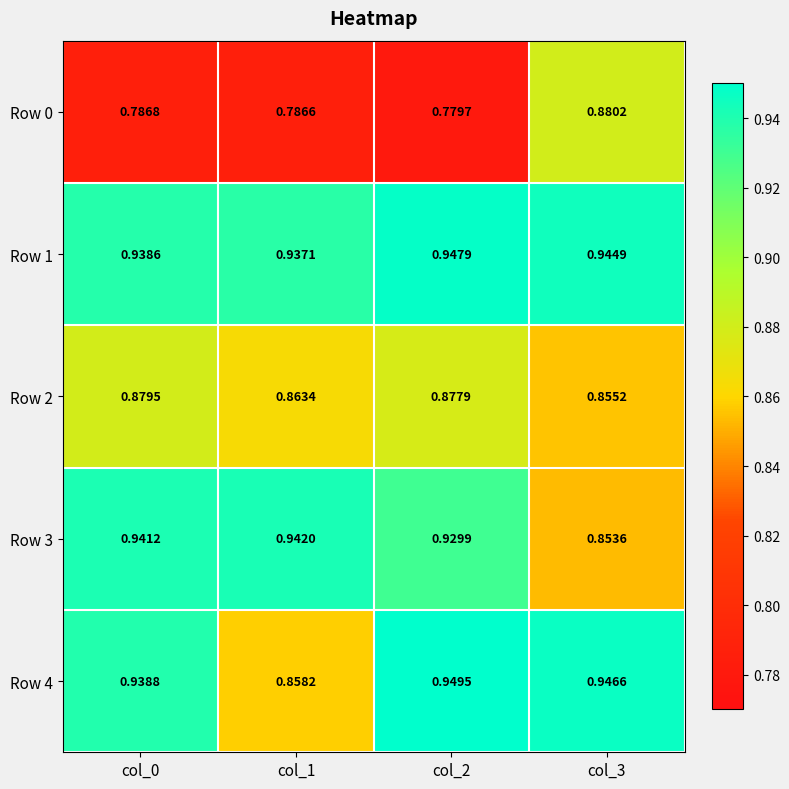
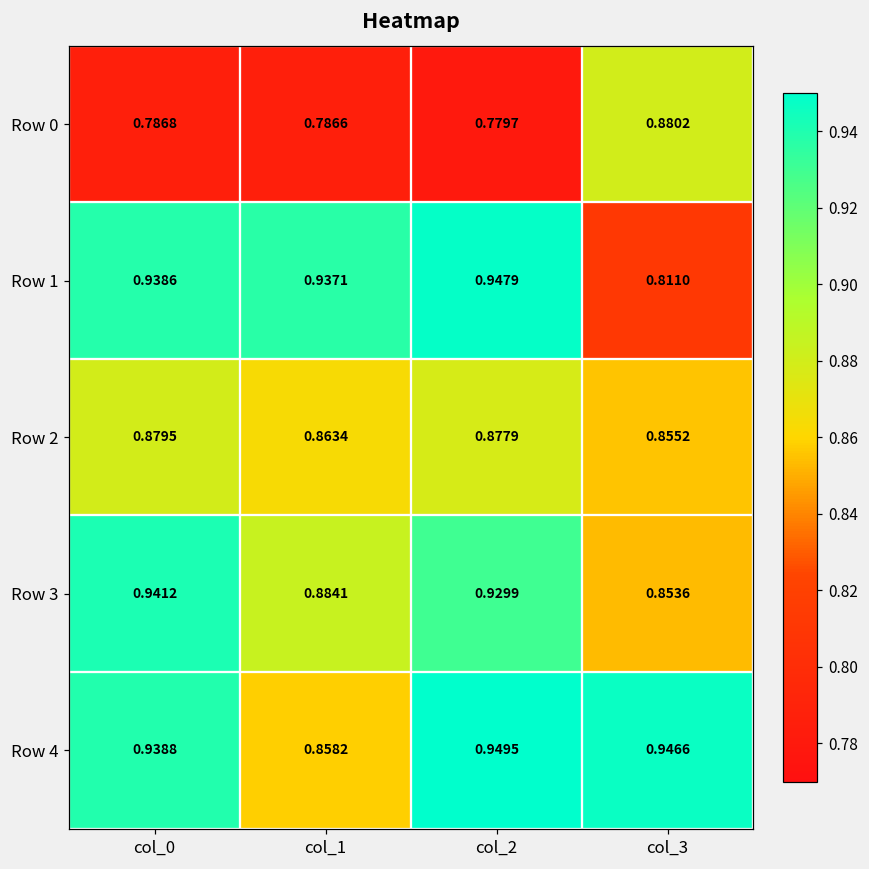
  {
    "Row 0": {
      "col_0": 0.7868,
      "col_1": 0.7866,
      "col_2": 0.7797,
      "col_3": 0.8802
    },
    "Row 1": {
      "col_0": 0.9386,
      "col_1": 0.9371,
      "col_2": 0.9479,
-     "col_3": 0.9449
+     "col_3": 0.8110
    },
    "Row 2": {
      "col_0": 0.8795,
      "col_1": 0.8634,
      "col_2": 0.8779,
      "col_3": 0.8552
    },
    "Row 3": {
      "col_0": 0.9412,
-     "col_1": 0.9420,
+     "col_1": 0.8841,
      "col_2": 0.9299,
      "col_3": 0.8536
    },
    "Row 4": {
      "col_0": 0.9388,
      "col_1": 0.8582,
      "col_2": 0.9495,
      "col_3": 0.9466
    }
  }
